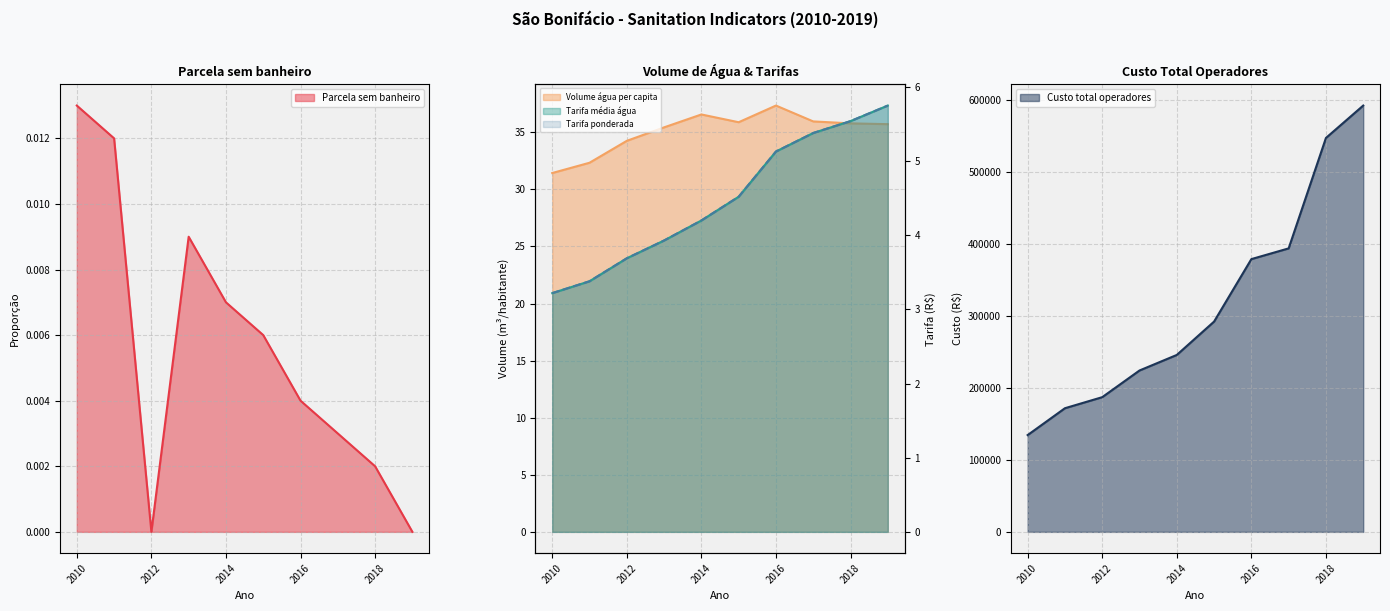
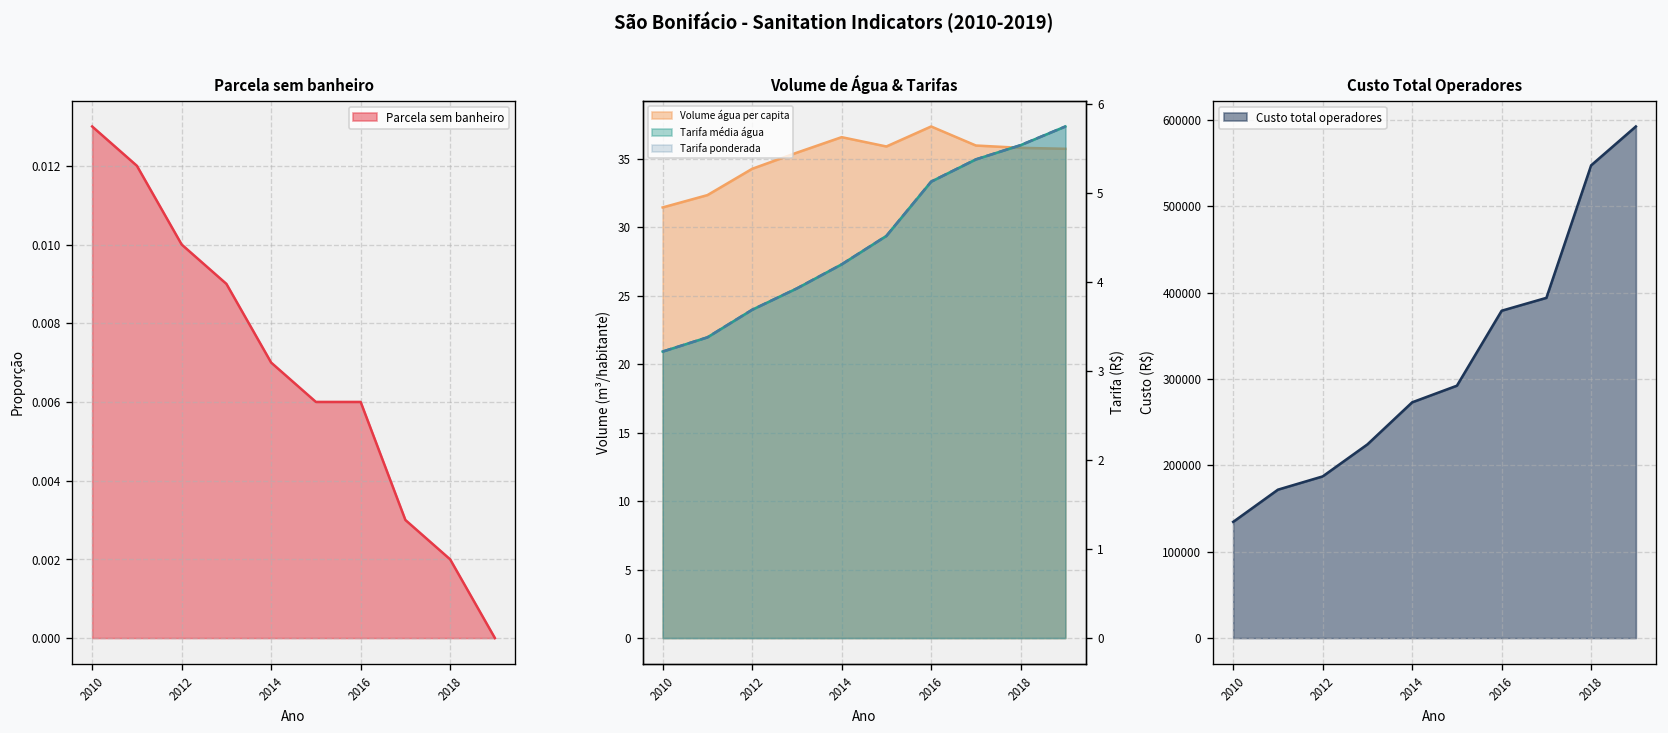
  {
    "Parcela sem banheiro": {
      "2010": 0.013,
-     "2012": 0.00,
+     "2012": 0.01,
      "2014": 0.007,
-     "2016": 0.004,
+     "2016": 0.006,
      "2018": 0.002
    },
    "Custo Total Operadores": {
      "2010": 130000,
      "2012": 190000,
-     "2014": 250000,
+     "2014": 270000,
      "2016": 380000,
      "2018": 550000
    }
  }
